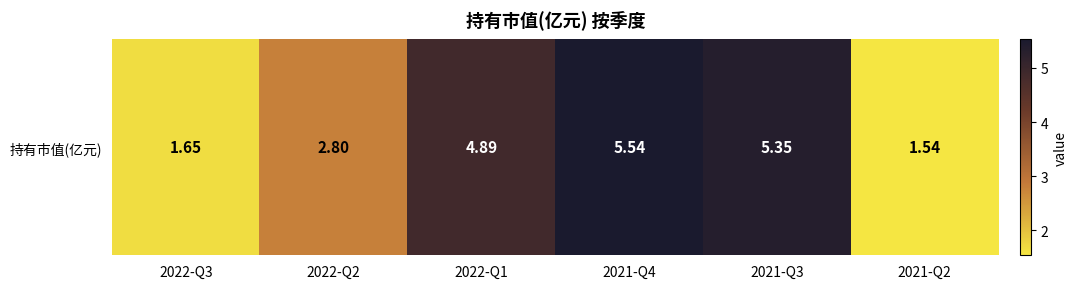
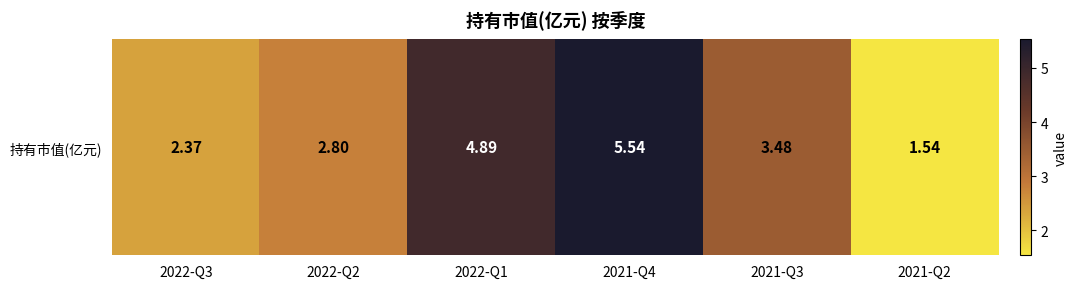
  {
    "持有市值(亿元)": {
-     "2022-Q3": 1.65,
+     "2022-Q3": 2.37,
      "2022-Q2": 2.80,
      "2022-Q1": 4.89,
      "2021-Q4": 5.54,
-     "2021-Q3": 5.35,
+     "2021-Q3": 3.48,
      "2021-Q2": 1.54
    }
  }
